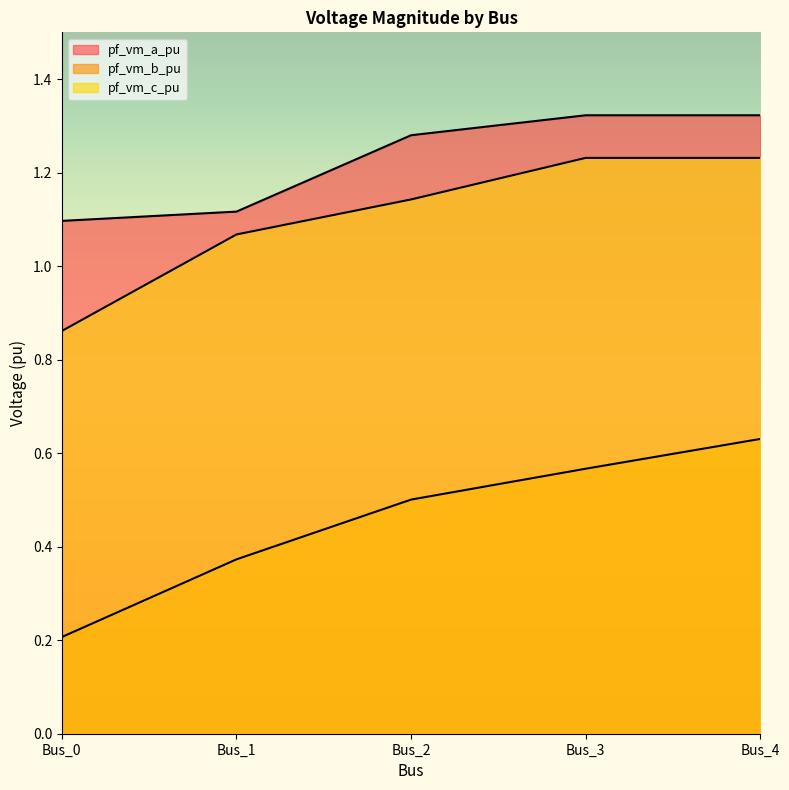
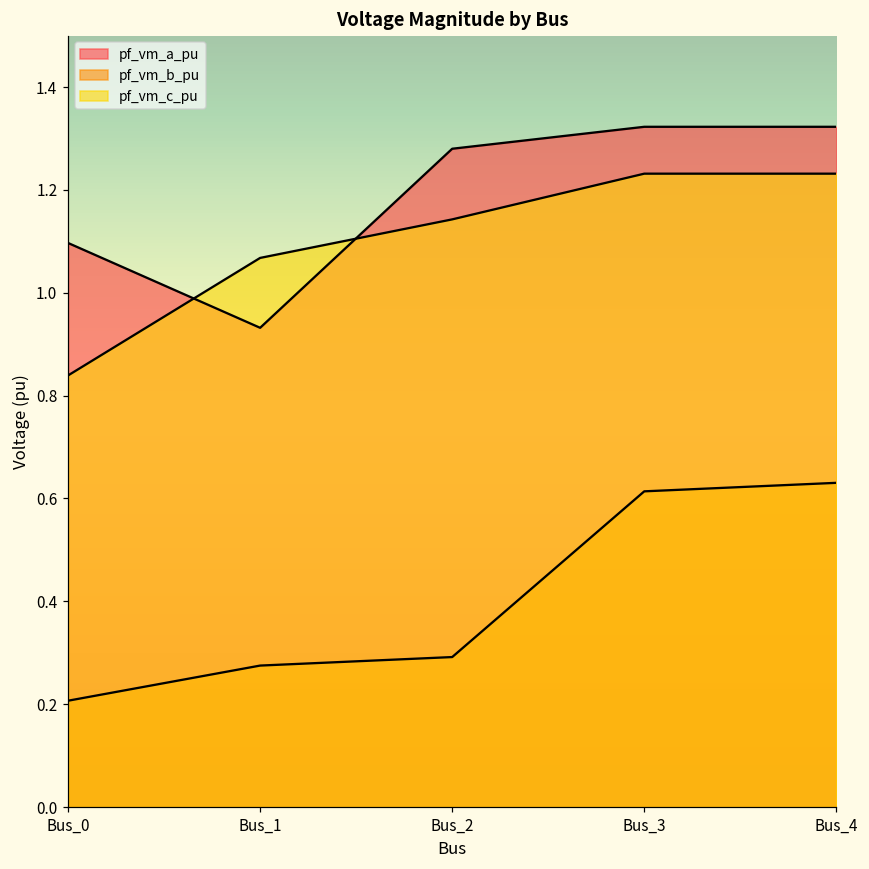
  {
    "pf_vm_a_pu": {
      "Bus_0": 1.10,
-     "Bus_1": 1.12,
+     "Bus_1": 0.93,
      "Bus_2": 1.28,
      "Bus_3": 1.32,
      "Bus_4": 1.32
    },
    "pf_vm_b_pu": {
      "Bus_0": 0.21,
-     "Bus_1": 0.37,
-     "Bus_2": 0.50,
-     "Bus_3": 0.57,
+     "Bus_1": 0.28,
+     "Bus_2": 0.29,
+     "Bus_3": 0.61,
      "Bus_4": 0.63
    },
    "pf_vm_c_pu": {
-     "Bus_0": 0.86,
+     "Bus_0": 0.84,
      "Bus_1": 1.07,
      "Bus_2": 1.14,
      "Bus_3": 1.23,
      "Bus_4": 1.23
    }
  }
